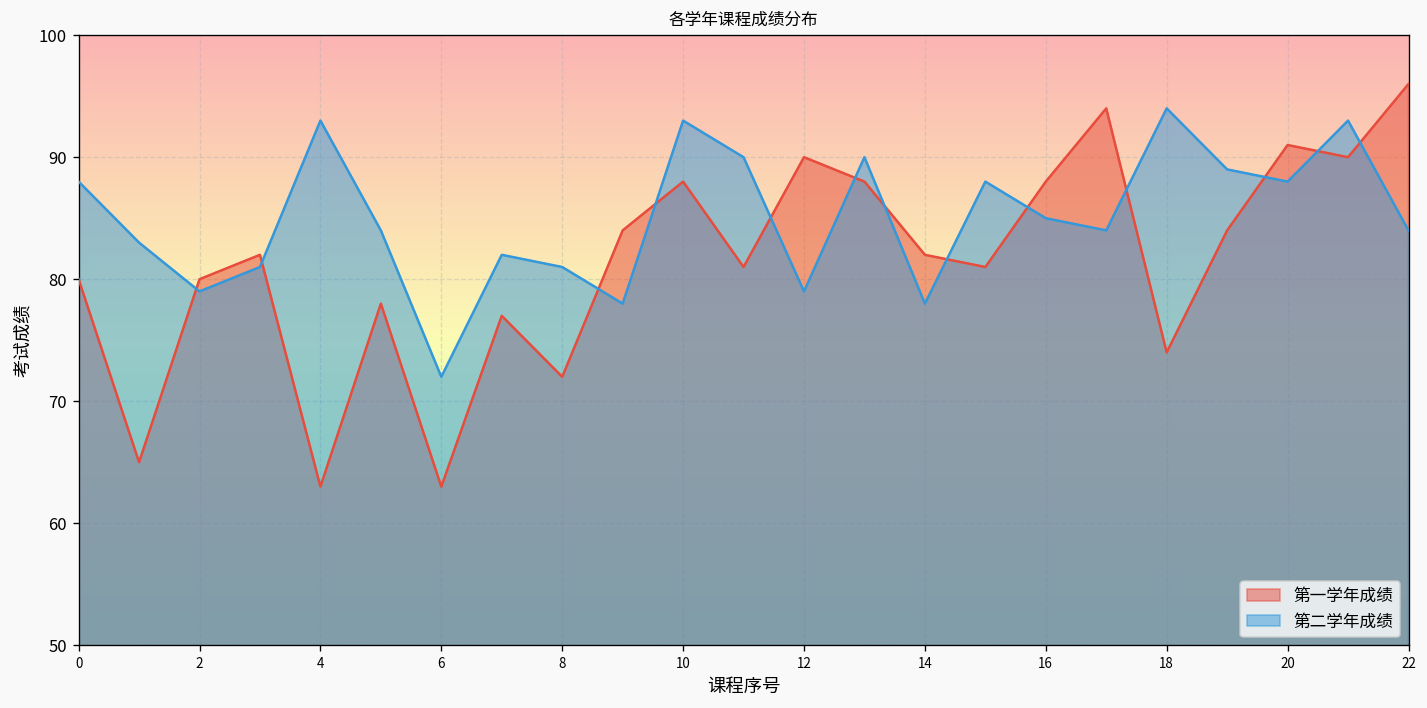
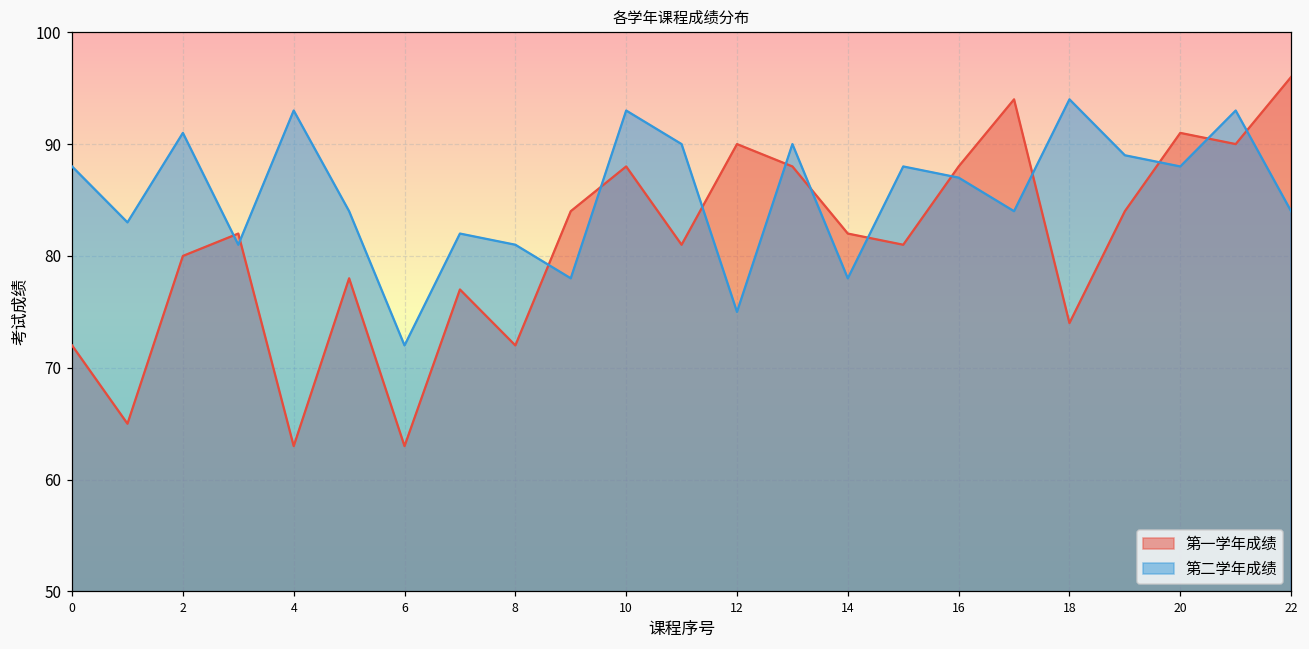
  {
    "第一学年成绩": {
-     "0": 80,
+     "0": 72,
      "2": 80,
      "4": 63,
      "6": 63,
      "8": 72,
      "10": 88,
      "12": 90,
      "14": 82,
      "16": 88,
      "18": 74,
      "20": 91,
      "22": 96
    },
    "第二学年成绩": {
      "0": 88,
-     "2": 79,
+     "2": 91,
      "4": 93,
      "6": 72,
      "8": 81,
      "10": 93,
-     "12": 79,
+     "12": 75,
      "14": 78,
-     "16": 85,
+     "16": 87,
      "18": 94,
      "20": 88,
      "22": 84
    }
  }
